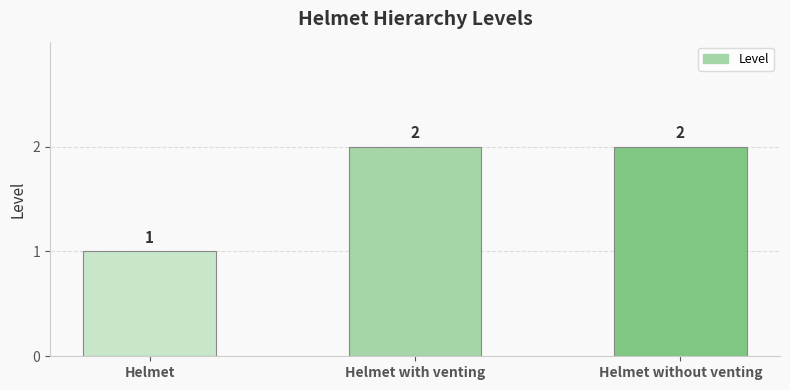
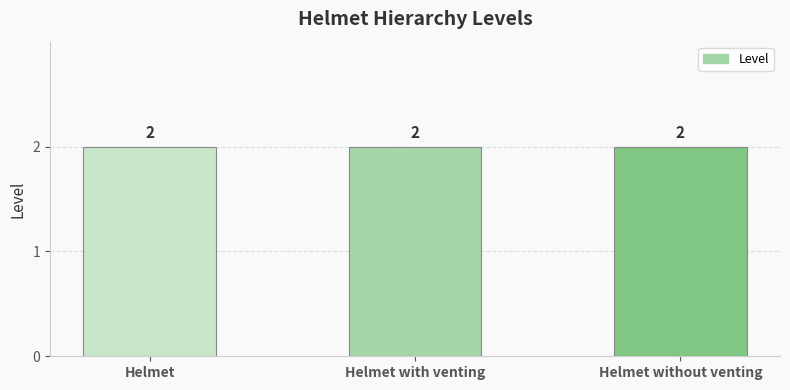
  {
-   "Helmet": 1,
+   "Helmet": 2,
    "Helmet with venting": 2,
    "Helmet without venting": 2
  }
